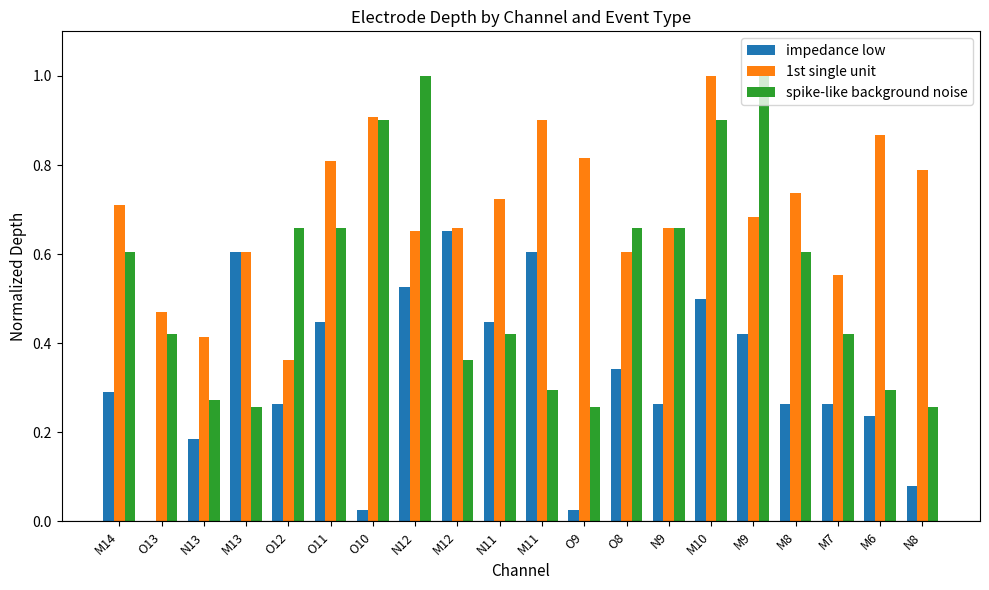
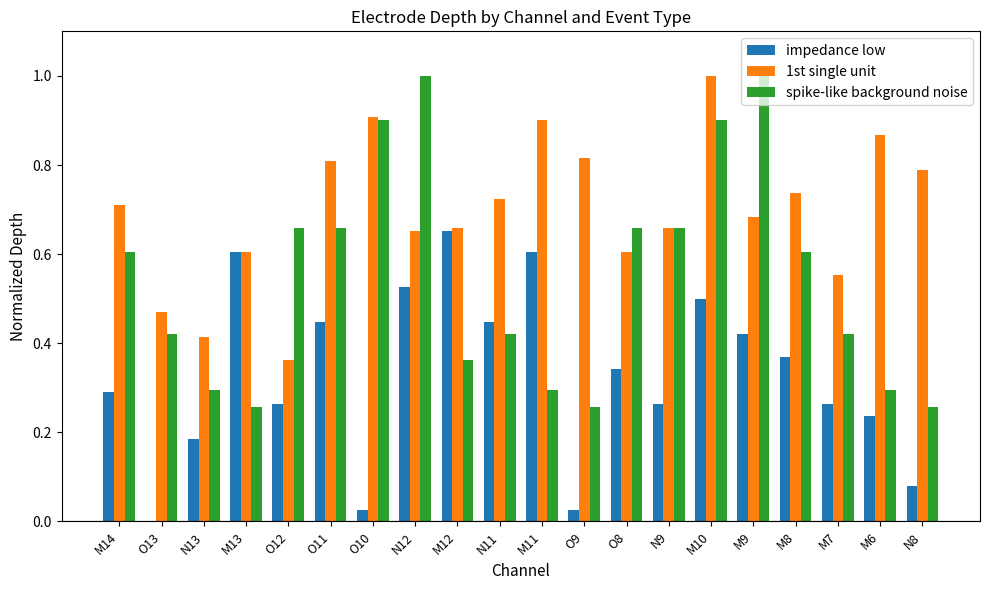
  {
    "impedance low": {
      "M14": 0.29,
      "O13": 0.00,
      "N13": 0.18,
      "M13": 0.61,
      "O12": 0.26,
      "O11": 0.45,
      "O10": 0.03,
      "N12": 0.53,
      "M12": 0.65,
      "N11": 0.45,
      "M11": 0.61,
      "O9": 0.03,
      "O8": 0.34,
      "N9": 0.26,
      "M10": 0.50,
      "M9": 0.42,
-     "M8": 0.26,
+     "M8": 0.37,
      "M7": 0.26,
      "M6": 0.24,
      "N8": 0.08
    },
    "1st single unit": {
      "M14": 0.71,
      "O13": 0.47,
      "N13": 0.41,
      "M13": 0.61,
      "O12": 0.36,
      "O11": 0.81,
      "O10": 0.91,
      "N12": 0.65,
      "M12": 0.66,
      "N11": 0.72,
      "M11": 0.90,
      "O9": 0.82,
      "O8": 0.61,
      "N9": 0.66,
      "M10": 1.00,
      "M9": 0.68,
      "M8": 0.74,
      "M7": 0.55,
      "M6": 0.87,
      "N8": 0.79
    },
    "spike-like background noise": {
      "M14": 0.61,
      "O13": 0.42,
-     "N13": 0.27,
+     "N13": 0.30,
      "M13": 0.26,
      "O12": 0.66,
      "O11": 0.66,
      "O10": 0.90,
      "N12": 1.00,
      "M12": 0.36,
      "N11": 0.42,
      "M11": 0.30,
      "O9": 0.26,
      "O8": 0.66,
      "N9": 0.66,
      "M10": 0.90,
      "M8": 0.61,
      "M7": 0.42,
      "M6": 0.30,
      "N8": 0.26
    }
  }
